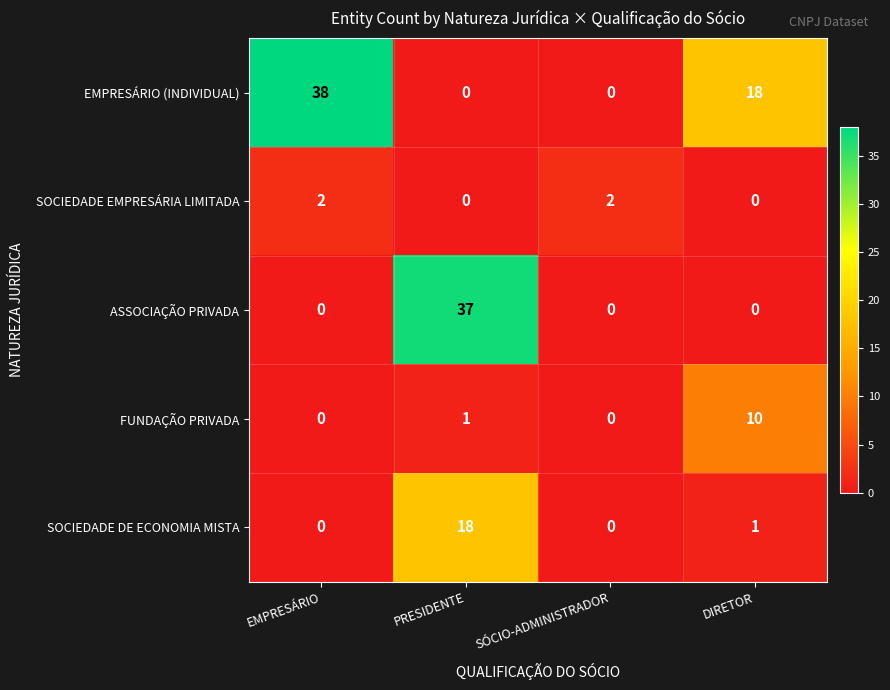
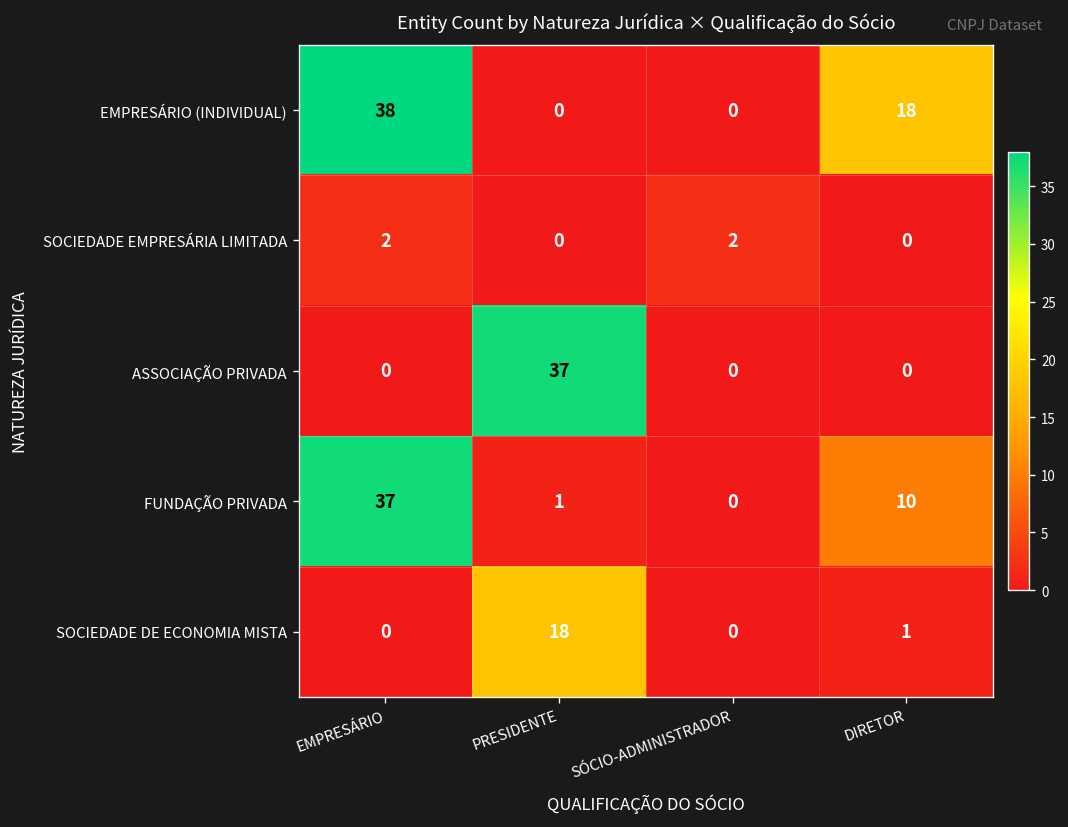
  {
    "EMPRESÁRIO (INDIVIDUAL)": {
      "EMPRESÁRIO": 38,
      "PRESIDENTE": 0,
      "SÓCIO-ADMINISTRADOR": 0,
      "DIRETOR": 18
    },
    "SOCIEDADE EMPRESÁRIA LIMITADA": {
      "EMPRESÁRIO": 2,
      "PRESIDENTE": 0,
      "SÓCIO-ADMINISTRADOR": 2,
      "DIRETOR": 0
    },
    "ASSOCIAÇÃO PRIVADA": {
      "EMPRESÁRIO": 0,
      "PRESIDENTE": 37,
      "SÓCIO-ADMINISTRADOR": 0,
      "DIRETOR": 0
    },
    "FUNDAÇÃO PRIVADA": {
-     "EMPRESÁRIO": 0,
+     "EMPRESÁRIO": 37,
      "PRESIDENTE": 1,
      "SÓCIO-ADMINISTRADOR": 0,
      "DIRETOR": 10
    },
    "SOCIEDADE DE ECONOMIA MISTA": {
      "EMPRESÁRIO": 0,
      "PRESIDENTE": 18,
      "SÓCIO-ADMINISTRADOR": 0,
      "DIRETOR": 1
    }
  }
